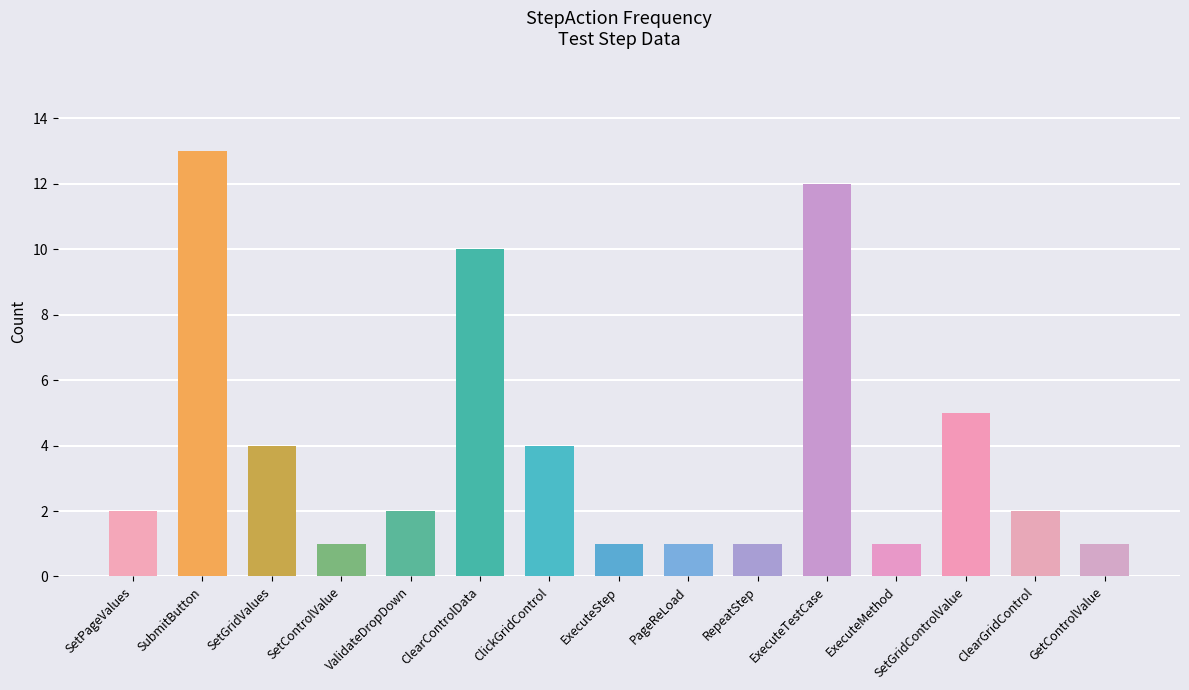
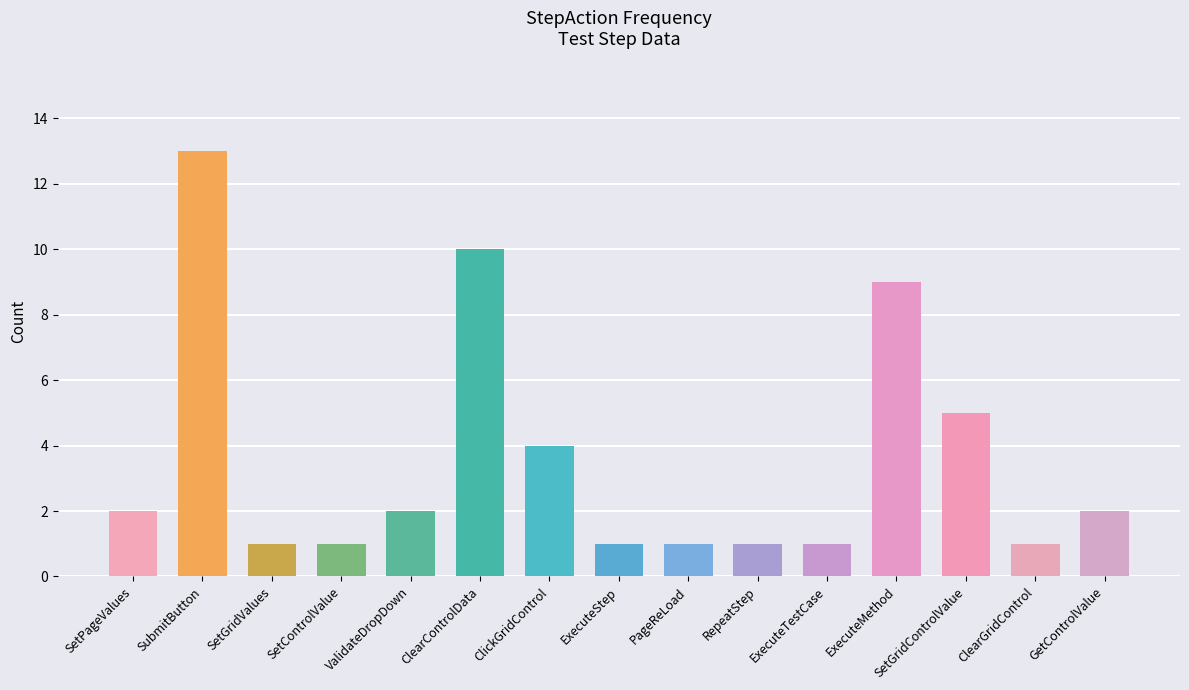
  {
    "SetPageValues": 2,
    "SubmitButton": 13,
-   "SetGridValues": 4,
+   "SetGridValues": 1,
    "SetControlValue": 1,
    "ValidateDropDown": 2,
    "ClearControlData": 10,
    "ClickGridControl": 4,
    "ExecuteStep": 1,
    "PageReLoad": 1,
    "RepeatStep": 1,
-   "ExecuteTestCase": 12,
-   "ExecuteMethod": 1,
+   "ExecuteTestCase": 1,
+   "ExecuteMethod": 9,
    "SetGridControlValue": 5,
-   "ClearGridControl": 2,
-   "GetControlValue": 1
+   "ClearGridControl": 1,
+   "GetControlValue": 2
  }
